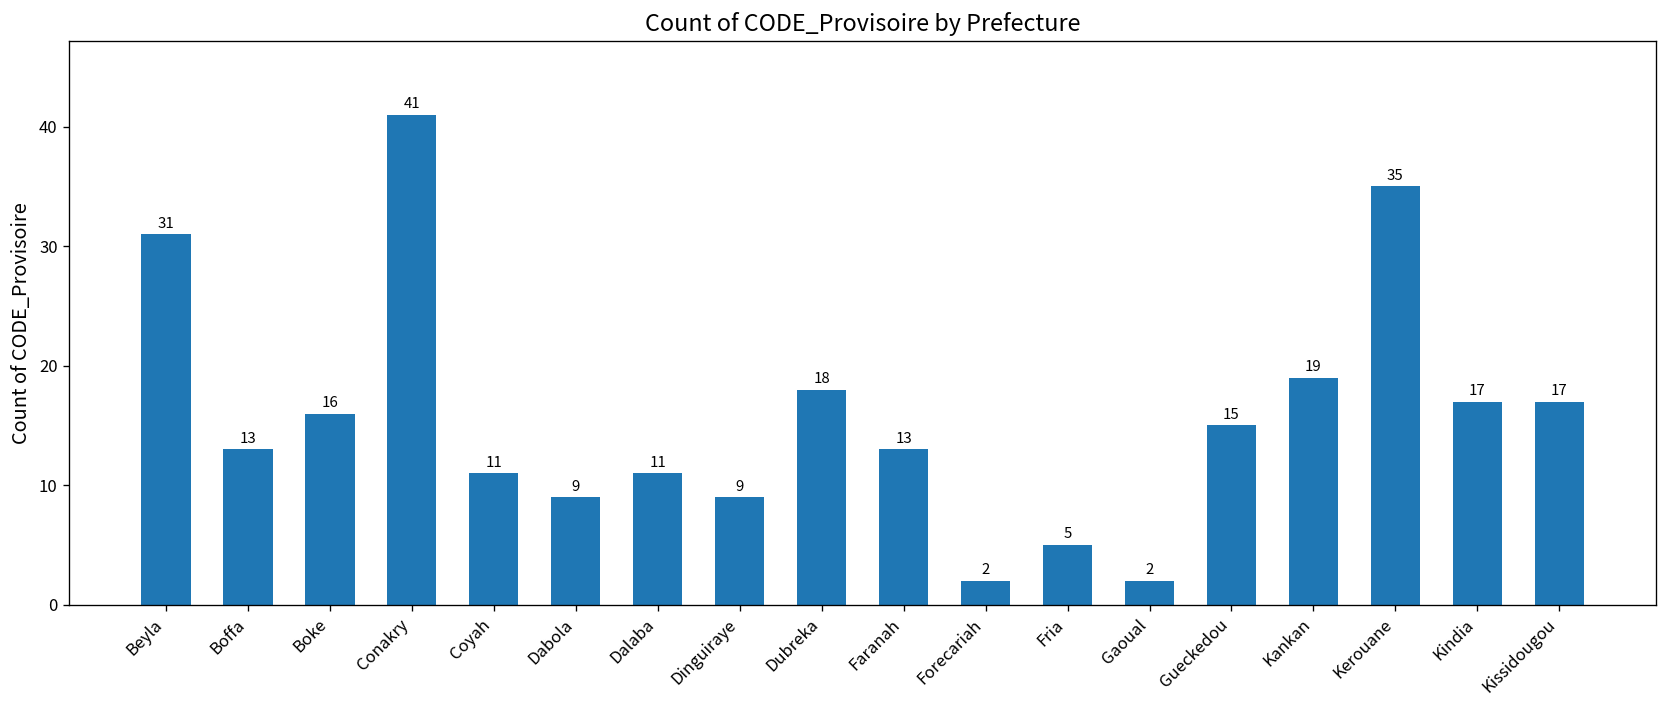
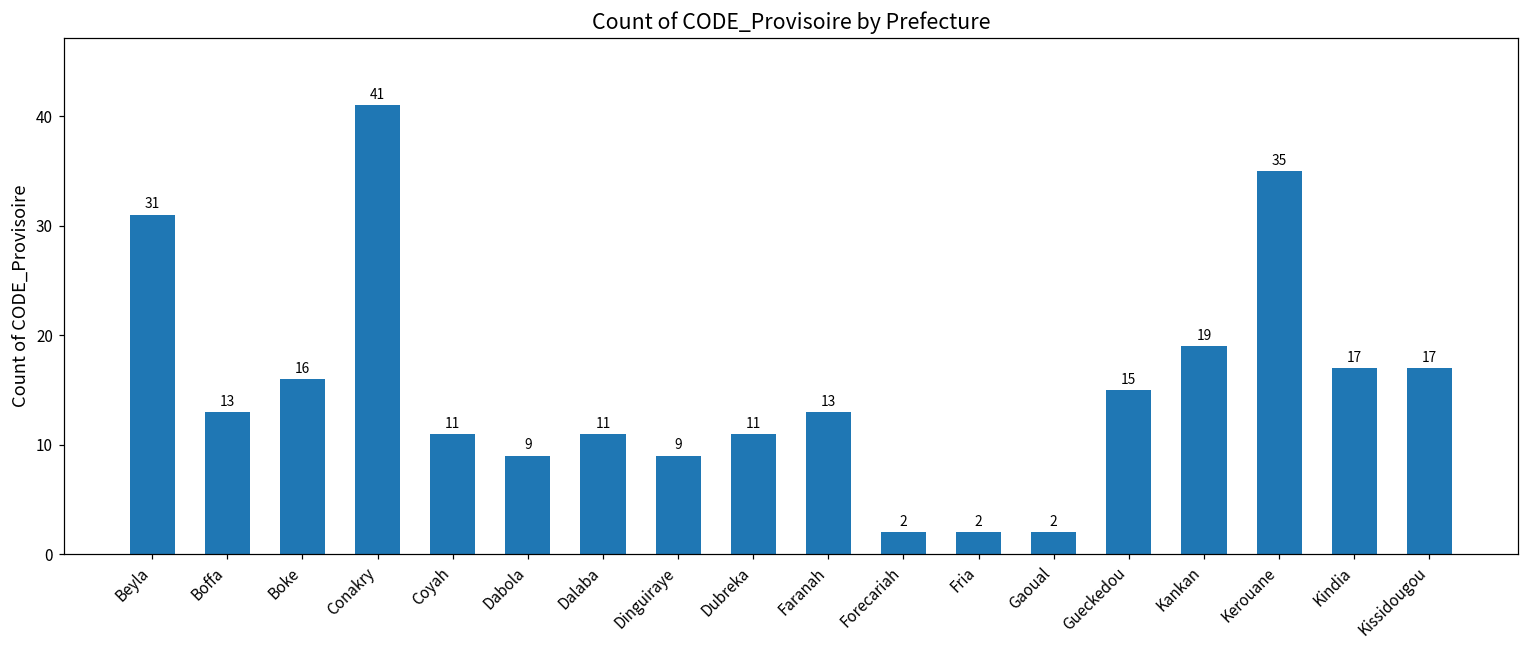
  {
    "Beyla": 31,
    "Boffa": 13,
    "Boke": 16,
    "Conakry": 41,
    "Coyah": 11,
    "Dabola": 9,
    "Dalaba": 11,
    "Dinguiraye": 9,
-   "Dubreka": 18,
+   "Dubreka": 11,
    "Faranah": 13,
    "Forecariah": 2,
-   "Fria": 5,
+   "Fria": 2,
    "Gaoual": 2,
    "Gueckedou": 15,
    "Kankan": 19,
    "Kerouane": 35,
    "Kindia": 17,
    "Kissidougou": 17
  }
